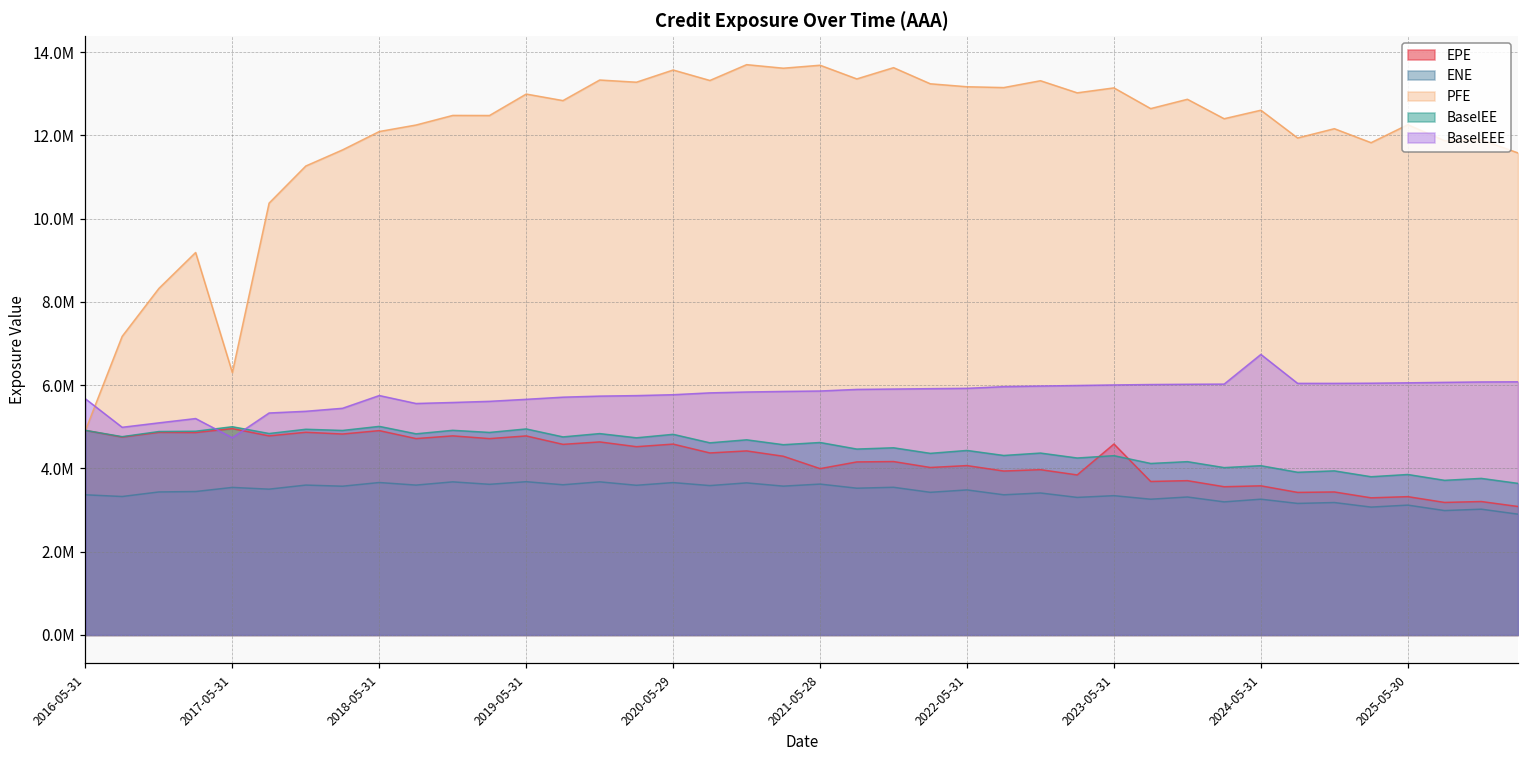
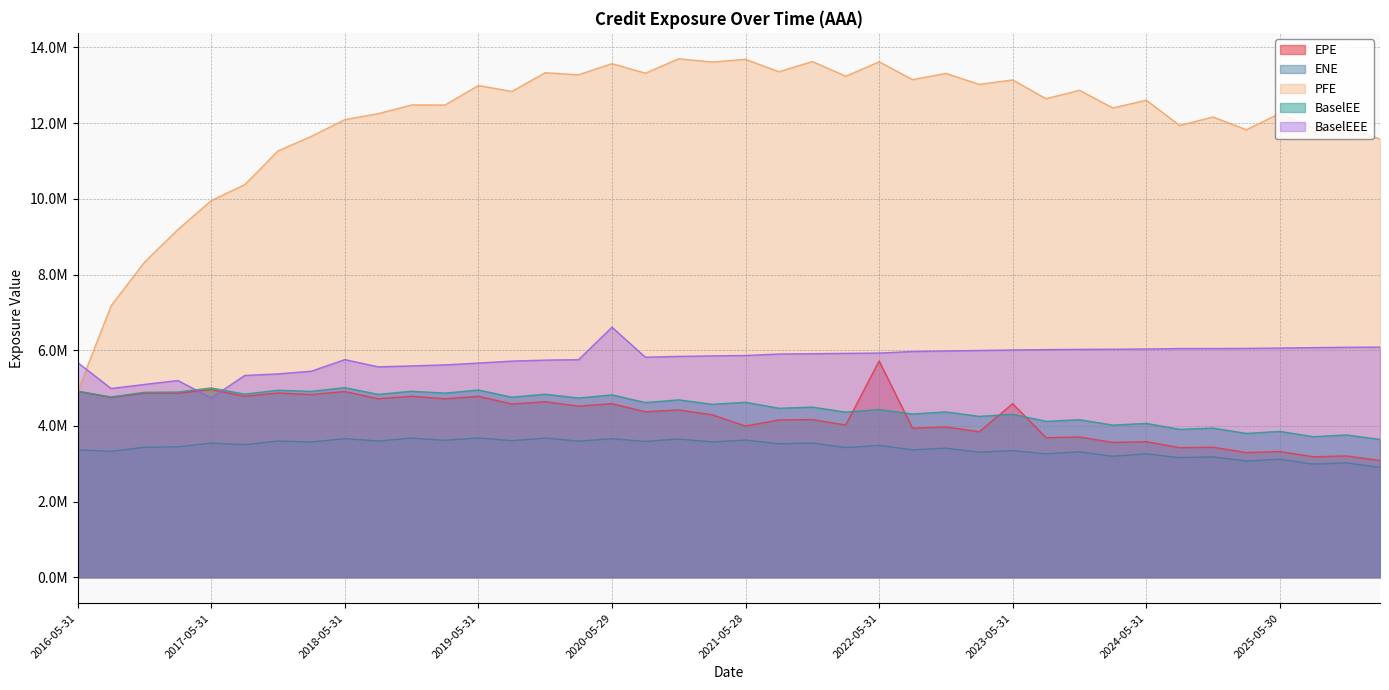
  {
    "EPE": {
      "2018-05-31": 4900000,
      "2019-05-31": 4800000,
      "2020-05-29": 4600000,
      "2021-05-28": 4000000,
-     "2022-05-31": 4100000,
+     "2022-05-31": 5700000,
      "2023-05-31": 4600000,
      "2024-05-31": 3600000,
      "2025-05-30": 3300000
    },
    "PFE": {
-     "2017-05-31": 6300000,
+     "2017-05-31": 10000000,
      "2018-05-31": 12100000,
      "2019-05-31": 13000000,
      "2020-05-29": 13600000,
      "2021-05-28": 13700000,
-     "2022-05-31": 13200000,
+     "2022-05-31": 13600000,
      "2023-05-31": 13100000,
      "2024-05-31": 12600000
    },
    "BaselEEE": {
      "2016-05-31": 5700000,
      "2017-05-31": 4700000,
      "2018-05-31": 5800000,
      "2019-05-31": 5700000,
-     "2020-05-29": 5800000,
+     "2020-05-29": 6600000,
      "2021-05-28": 5900000,
      "2022-05-31": 5900000,
      "2023-05-31": 6000000,
-     "2024-05-31": 6700000,
+     "2024-05-31": 6000000,
      "2025-05-30": 6100000
    }
  }
